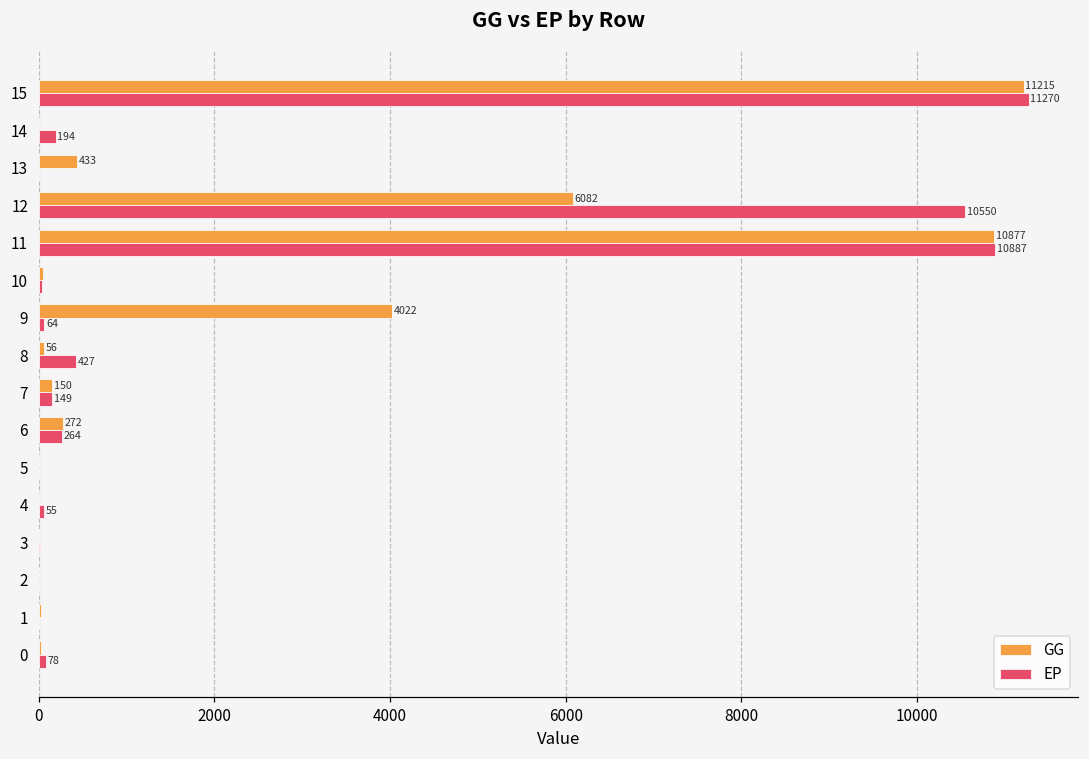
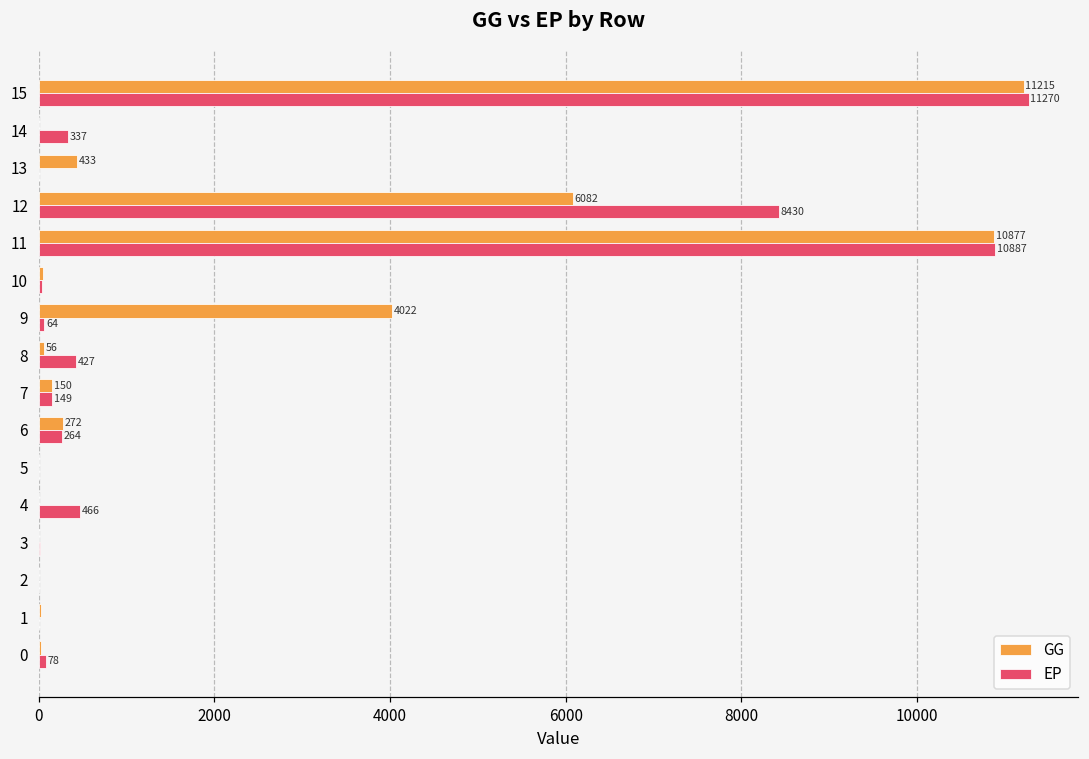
  {
    "GG": {
      "15": 11215,
      "13": 433,
      "12": 6082,
      "11": 10877,
      "9": 4022,
      "8": 56,
      "7": 150,
      "6": 272
    },
    "EP": {
      "15": 11270,
-     "14": 194,
-     "12": 10550,
+     "14": 337,
+     "12": 8430,
      "11": 10887,
      "9": 64,
      "8": 427,
      "7": 149,
      "6": 264,
-     "4": 55,
+     "4": 466,
      "0": 78
    }
  }
